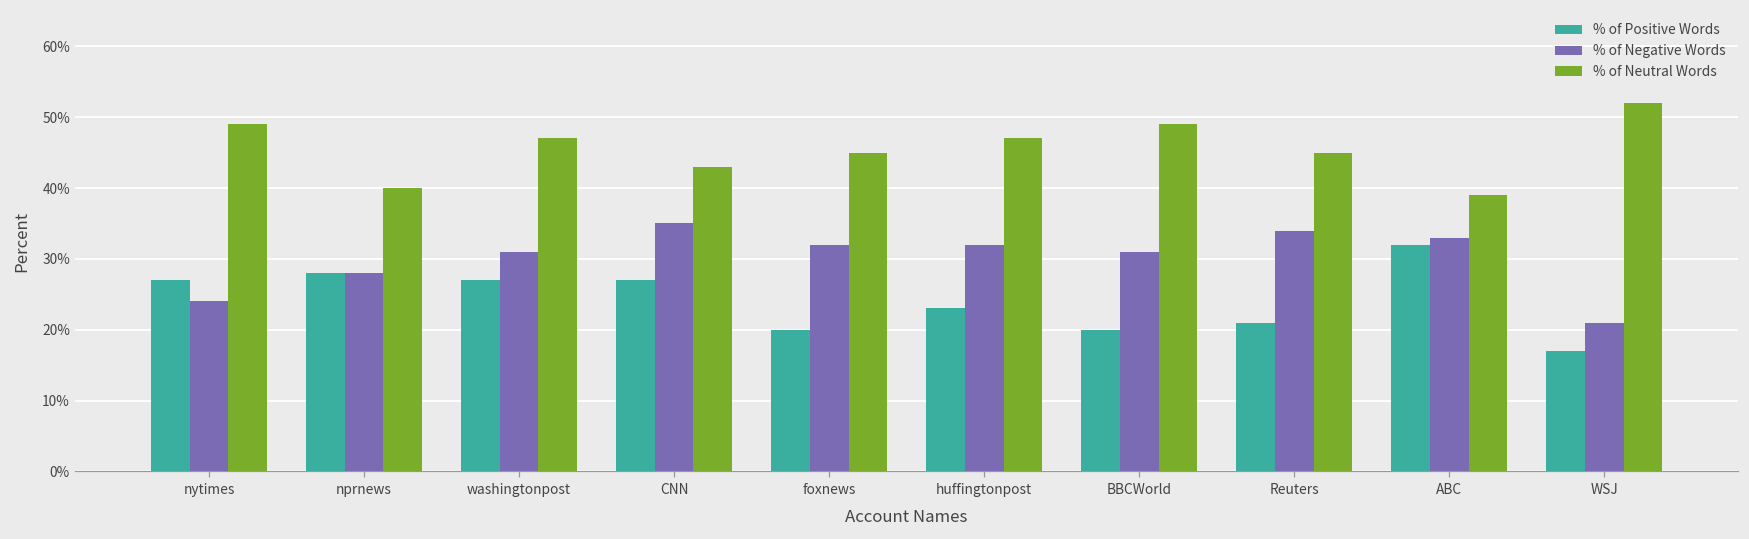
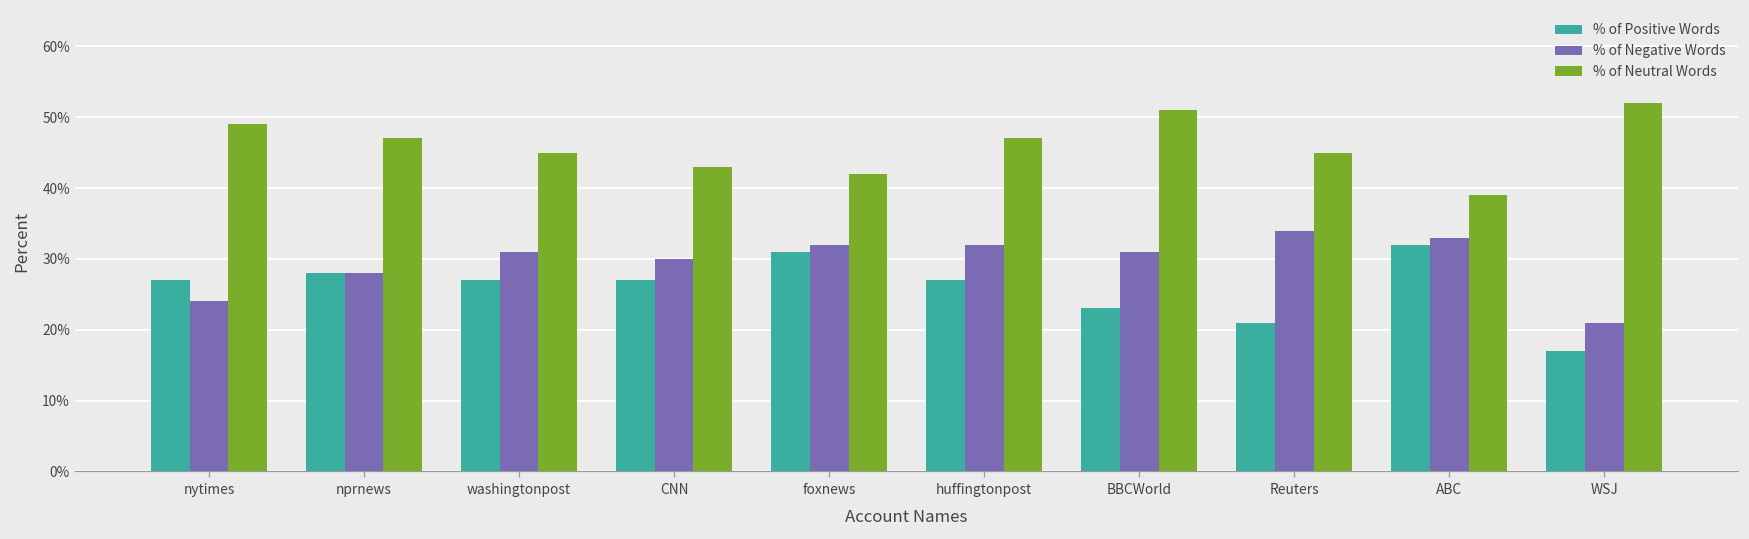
  {
    "% of Positive Words": {
      "nytimes": "27%",
      "nprnews": "28%",
      "washingtonpost": "27%",
      "CNN": "27%",
-     "foxnews": "20%",
-     "huffingtonpost": "23%",
-     "BBCWorld": "20%",
+     "foxnews": "31%",
+     "huffingtonpost": "27%",
+     "BBCWorld": "23%",
      "Reuters": "21%",
      "ABC": "32%",
      "WSJ": "17%"
    },
    "% of Negative Words": {
      "nytimes": "24%",
      "nprnews": "28%",
      "washingtonpost": "31%",
-     "CNN": "35%",
+     "CNN": "30%",
      "foxnews": "32%",
      "huffingtonpost": "32%",
      "BBCWorld": "31%",
      "Reuters": "34%",
      "ABC": "33%",
      "WSJ": "21%"
    },
    "% of Neutral Words": {
      "nytimes": "49%",
-     "nprnews": "40%",
-     "washingtonpost": "47%",
+     "nprnews": "47%",
+     "washingtonpost": "45%",
      "CNN": "43%",
-     "foxnews": "45%",
+     "foxnews": "42%",
      "huffingtonpost": "47%",
-     "BBCWorld": "49%",
+     "BBCWorld": "51%",
      "Reuters": "45%",
      "ABC": "39%",
      "WSJ": "52%"
    }
  }
